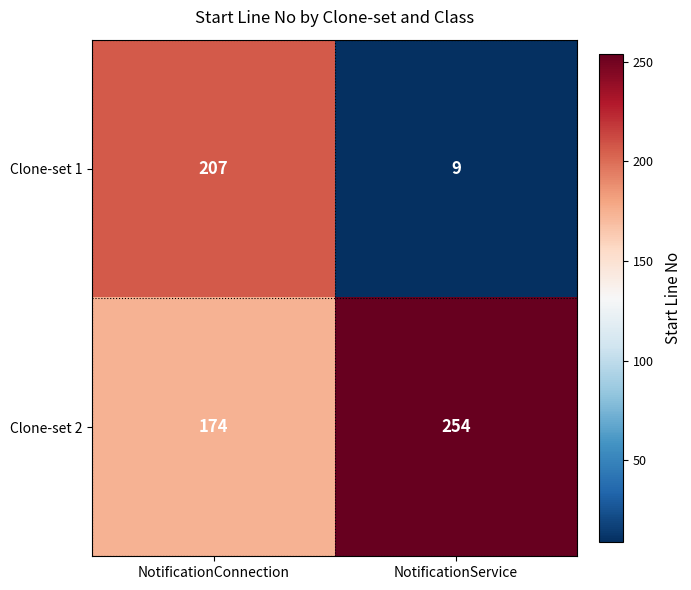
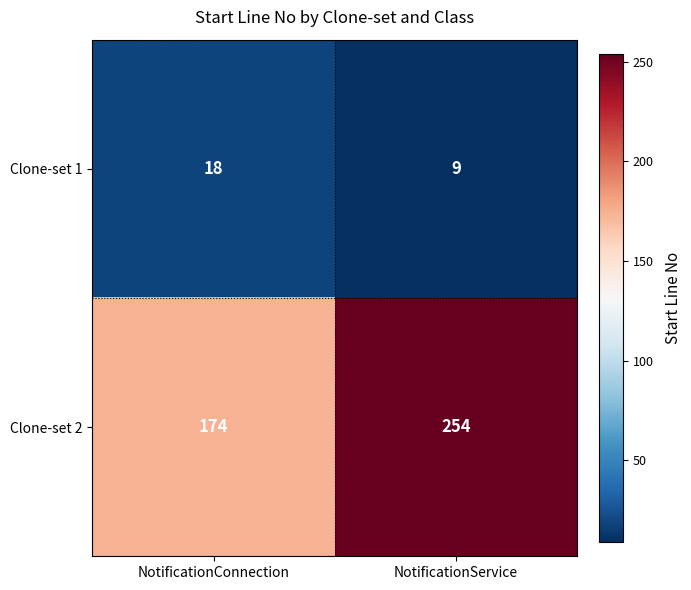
  {
    "Clone-set 1": {
-     "NotificationConnection": 207,
+     "NotificationConnection": 18,
      "NotificationService": 9
    },
    "Clone-set 2": {
      "NotificationConnection": 174,
      "NotificationService": 254
    }
  }
